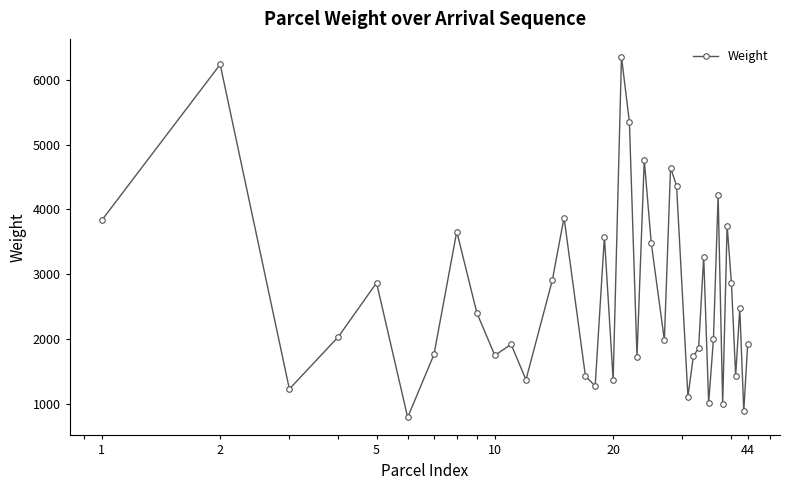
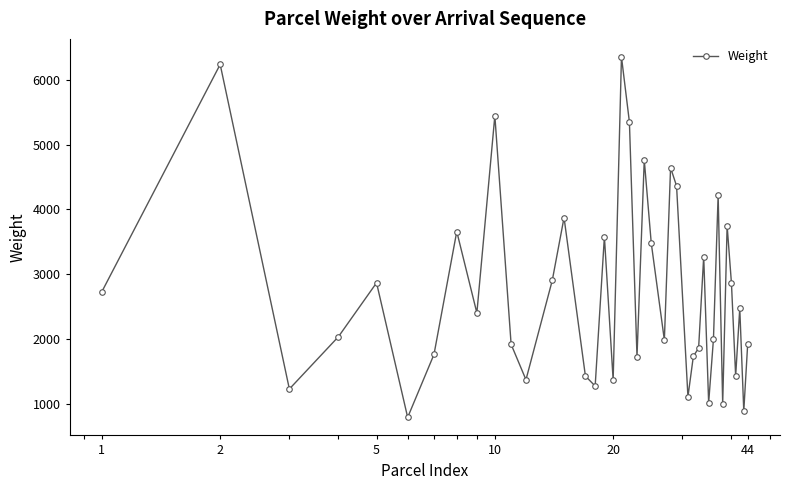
  {
-   "1": 3800,
+   "1": 2700,
    "2": 6200,
    "5": 2900,
-   "10": 1700,
+   "10": 5400,
    "20": 1400,
    "44": 1900
  }
